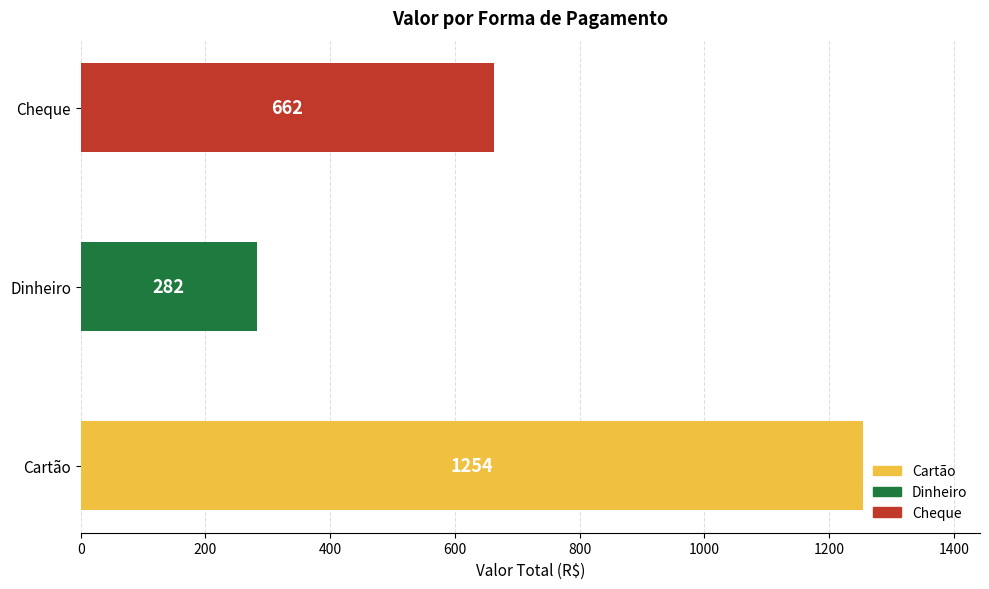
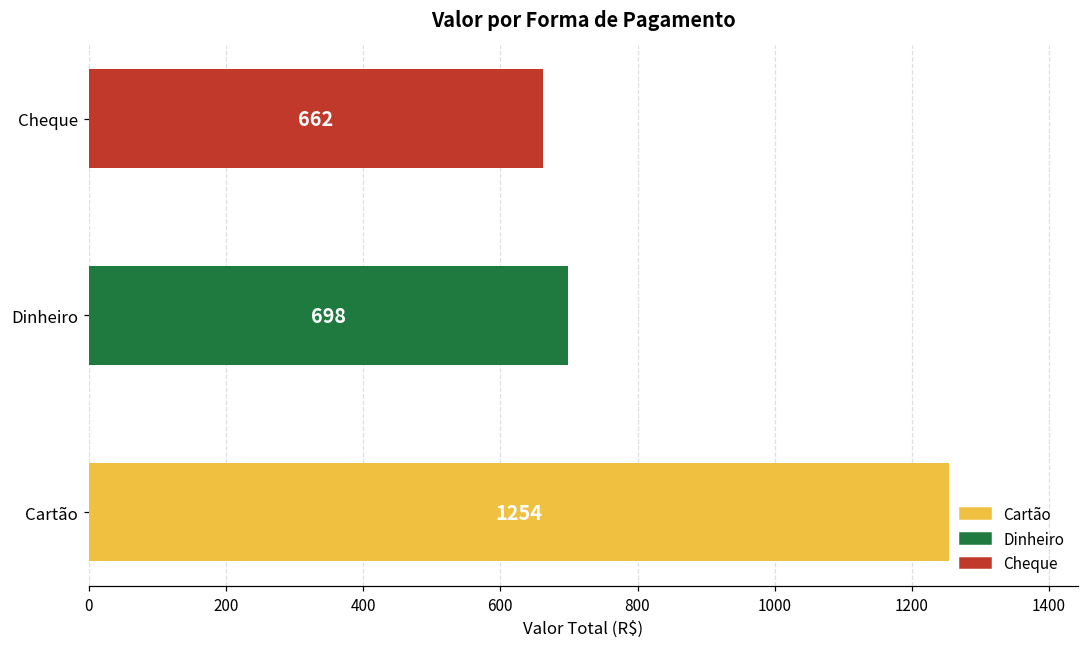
  {
    "Cheque": 662,
-   "Dinheiro": 282,
+   "Dinheiro": 698,
    "Cartão": 1254
  }
